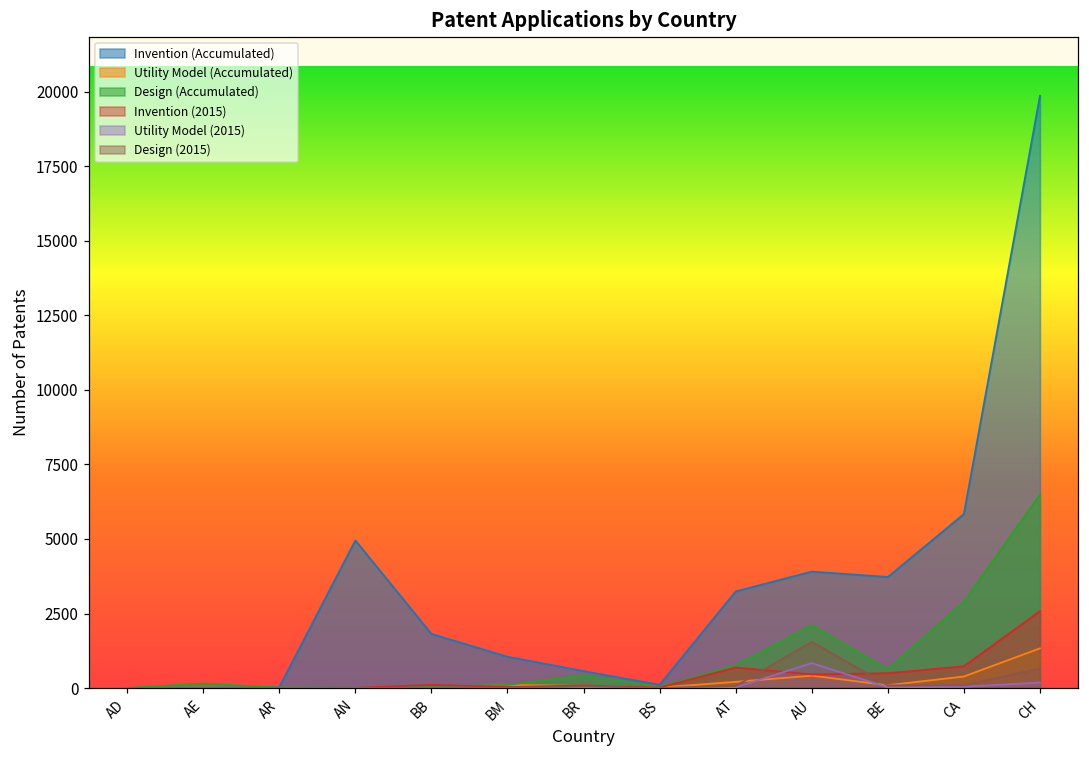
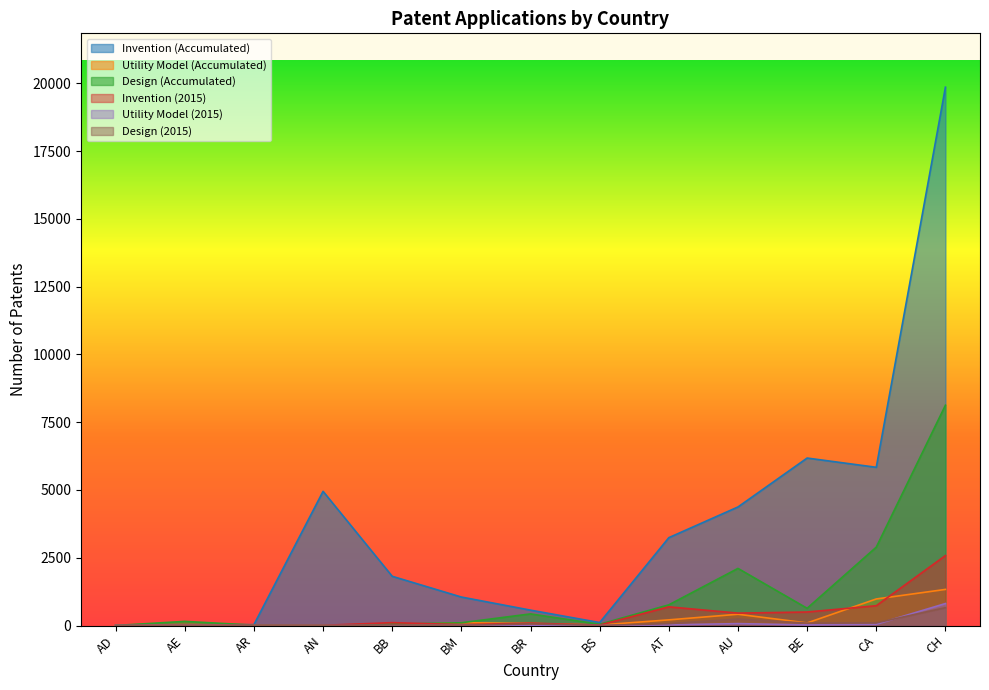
  {
    "Invention (Accumulated)": {
      "AN": 5000,
      "BB": 1800,
      "BM": 1100,
      "BR": 600,
      "AT": 3200,
-     "AU": 3900,
-     "BE": 3700,
+     "AU": 4400,
+     "BE": 6200,
      "CA": 5800,
      "CH": 19900
    },
    "Utility Model (Accumulated)": {
      "AT": 200,
-     "CA": 400,
+     "CA": 1000,
      "CH": 1300
    },
    "Design (Accumulated)": {
      "AE": 200,
      "BR": 400,
      "AU": 2100,
      "BE": 600,
      "CA": 2900,
-     "CH": 6500
+     "CH": 8100
    },
    "Invention (2015)": {
      "BE": 500,
      "CA": 700,
      "CH": 2600
    },
    "Utility Model (2015)": {
-     "AU": 800,
-     "CH": 200
+     "AU": 100,
+     "CH": 800
    },
    "Design (2015)": {
-     "AU": 1600,
+     "AU": 200,
      "CH": 700
    }
  }
